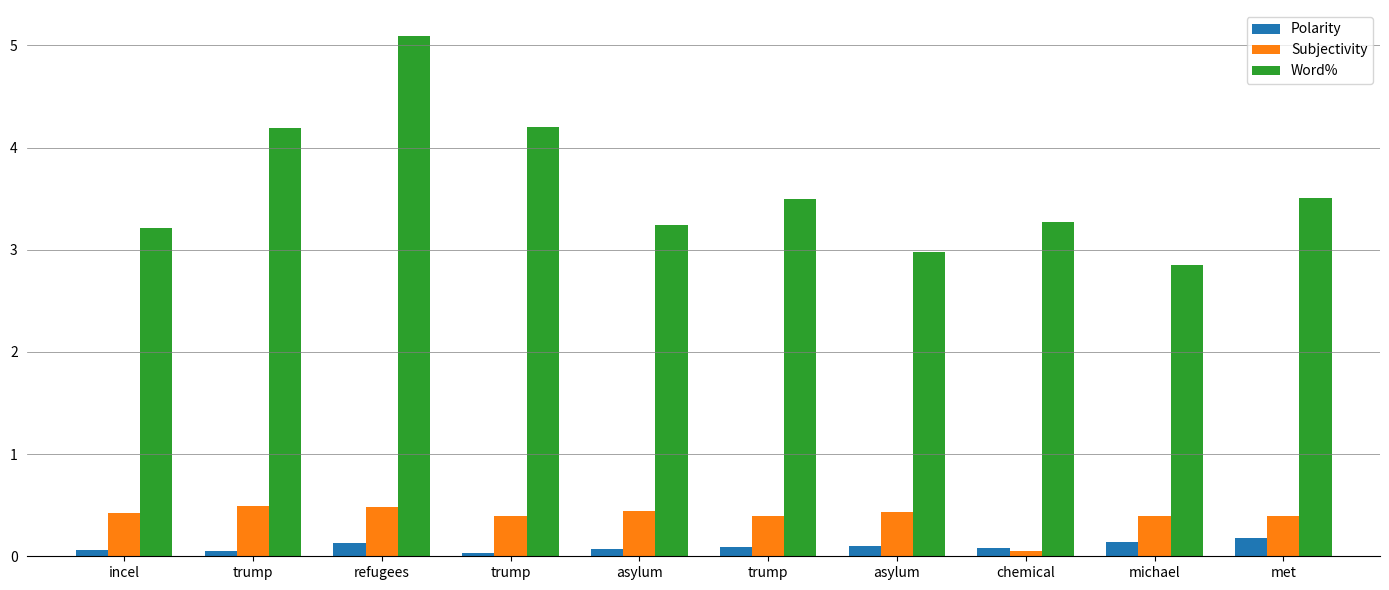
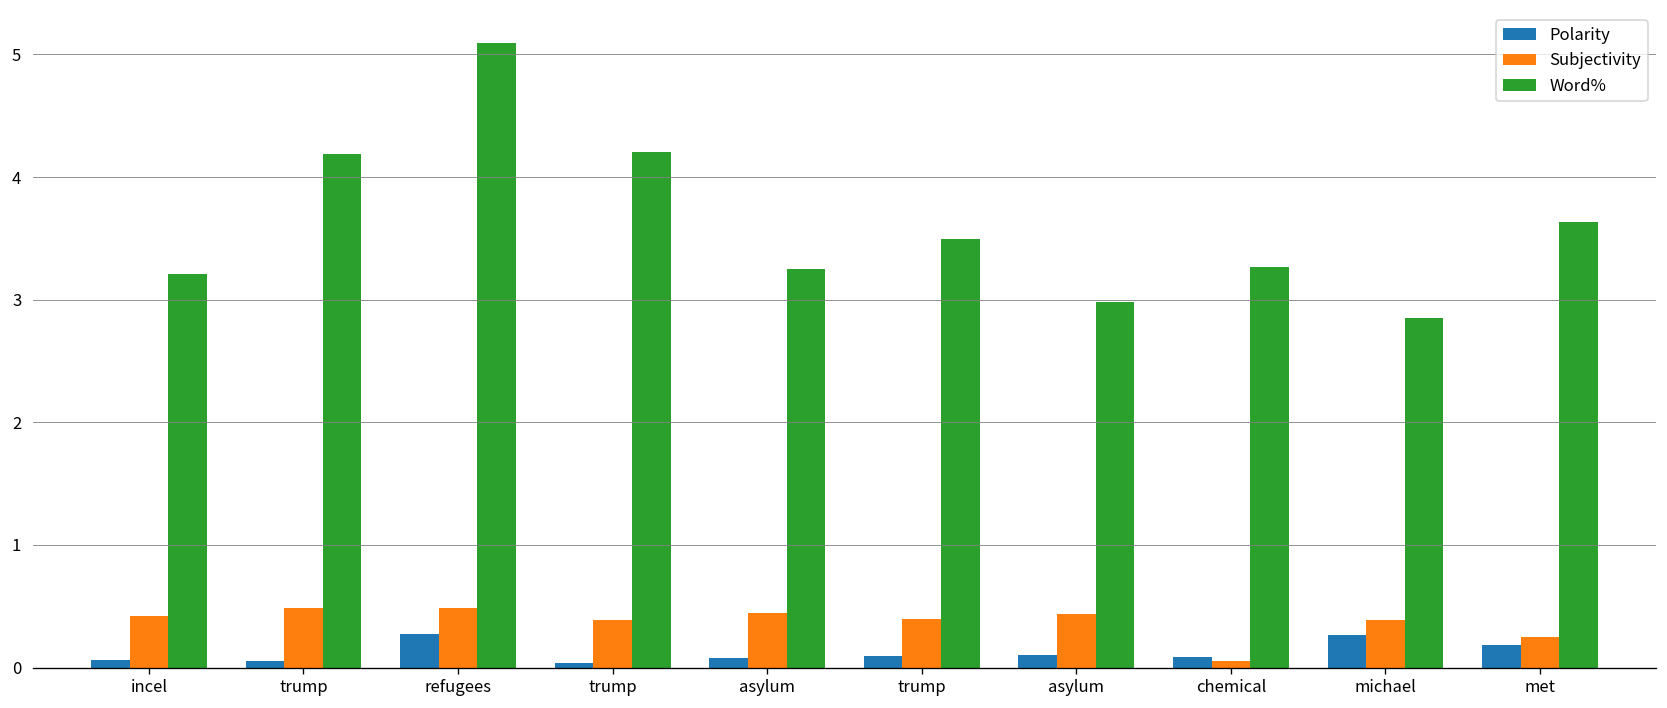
  {
    "Polarity": {
      "incel": 0.06,
-     "refugees": 0.13,
+     "refugees": 0.27,
      "chemical": 0.08,
-     "michael": 0.14,
+     "michael": 0.27,
      "met": 0.18
    },
    "Subjectivity": {
      "incel": 0.42,
      "refugees": 0.48,
      "chemical": 0.06,
      "michael": 0.39,
-     "met": 0.39
+     "met": 0.25
    },
    "Word%": {
      "incel": 3.21,
      "refugees": 5.09,
      "chemical": 3.27,
      "michael": 2.85,
-     "met": 3.50
+     "met": 3.64
    }
  }
